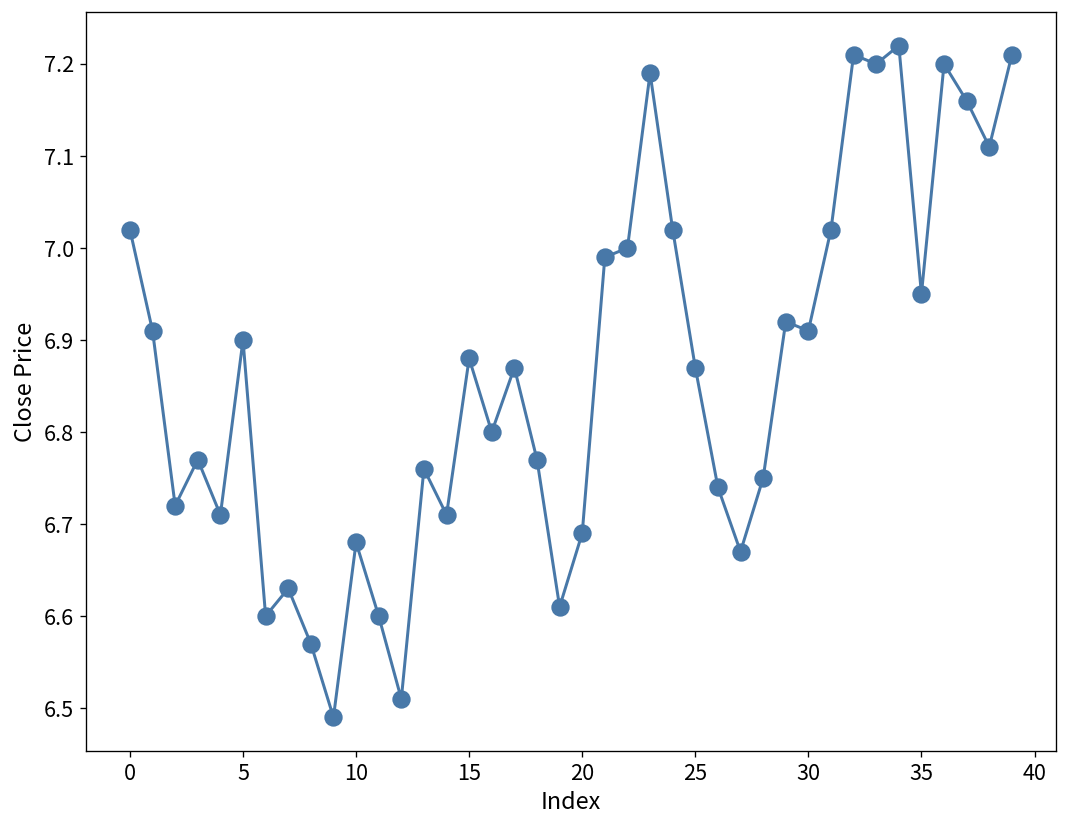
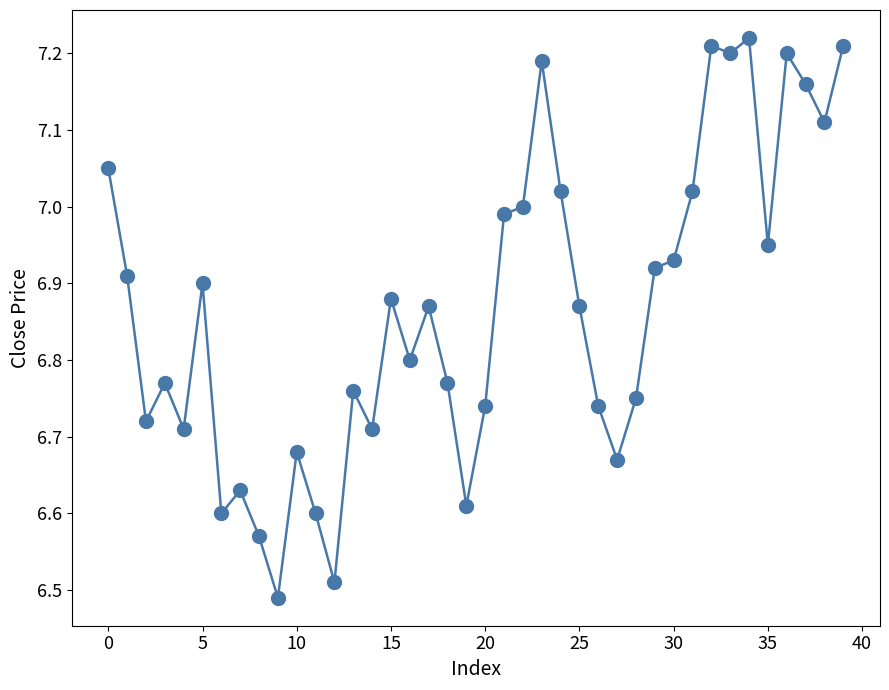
  {
-   "0": 7.02,
+   "0": 7.05,
    "5": 6.90,
    "10": 6.68,
    "15": 6.88,
-   "20": 6.69,
+   "20": 6.74,
    "25": 6.87,
-   "30": 6.91,
+   "30": 6.93,
    "35": 6.95
  }
